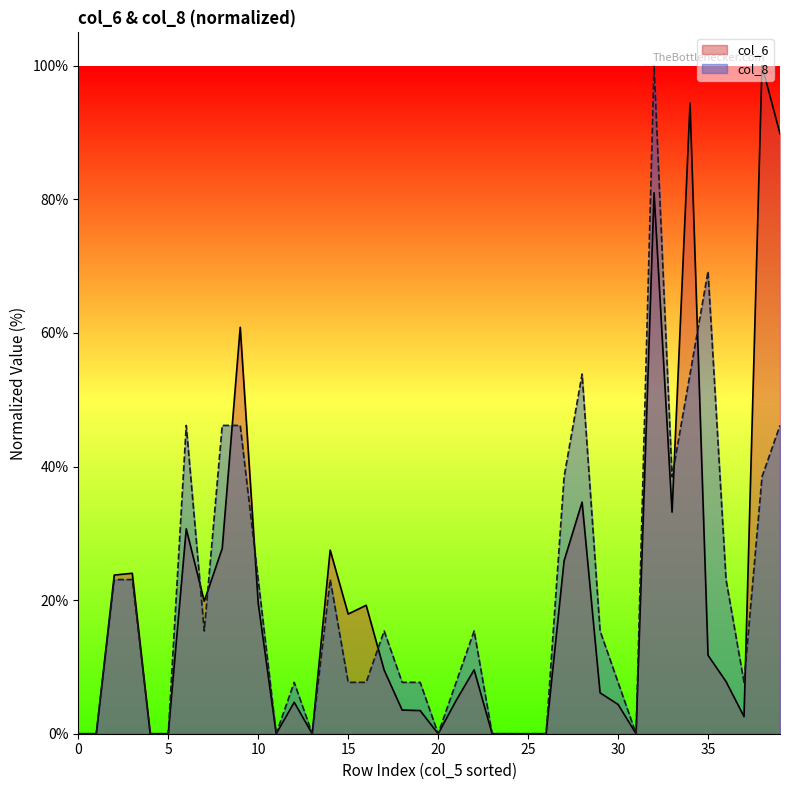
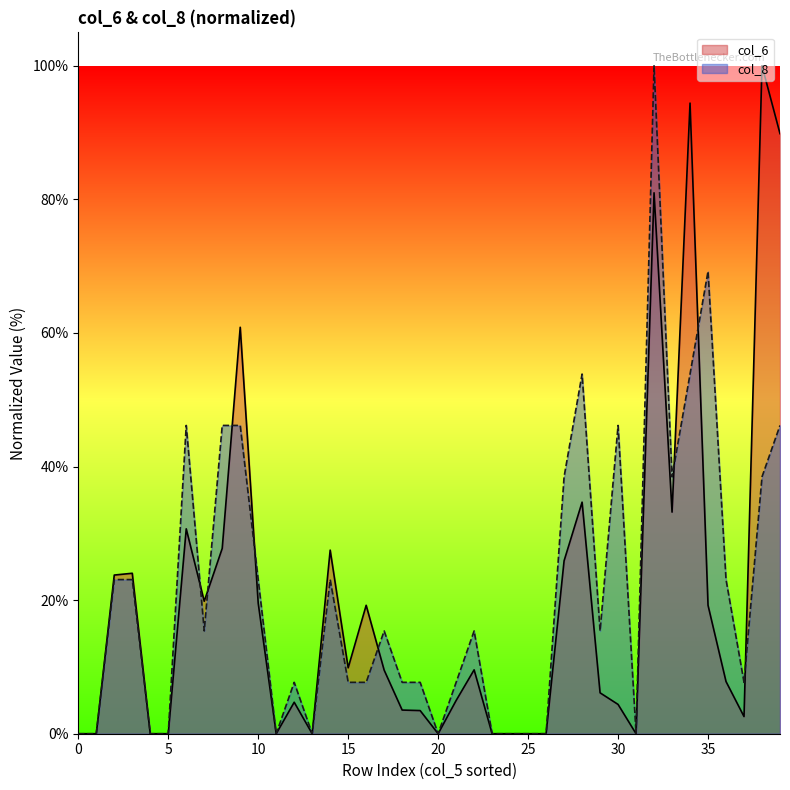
  {
    "col_6": {
      "10": "20%",
-     "15": "18%",
+     "15": "10%",
      "30": "4%",
-     "35": "12%"
+     "35": "19%"
    },
    "col_8": {
      "10": "23%",
      "15": "8%",
-     "30": "8%",
+     "30": "46%",
      "35": "69%"
    }
  }
